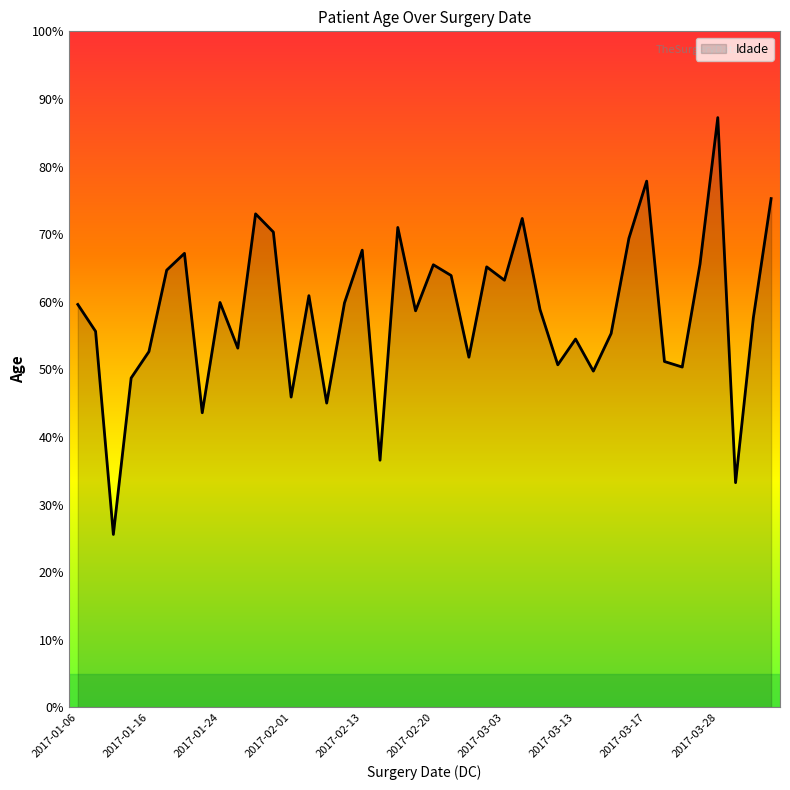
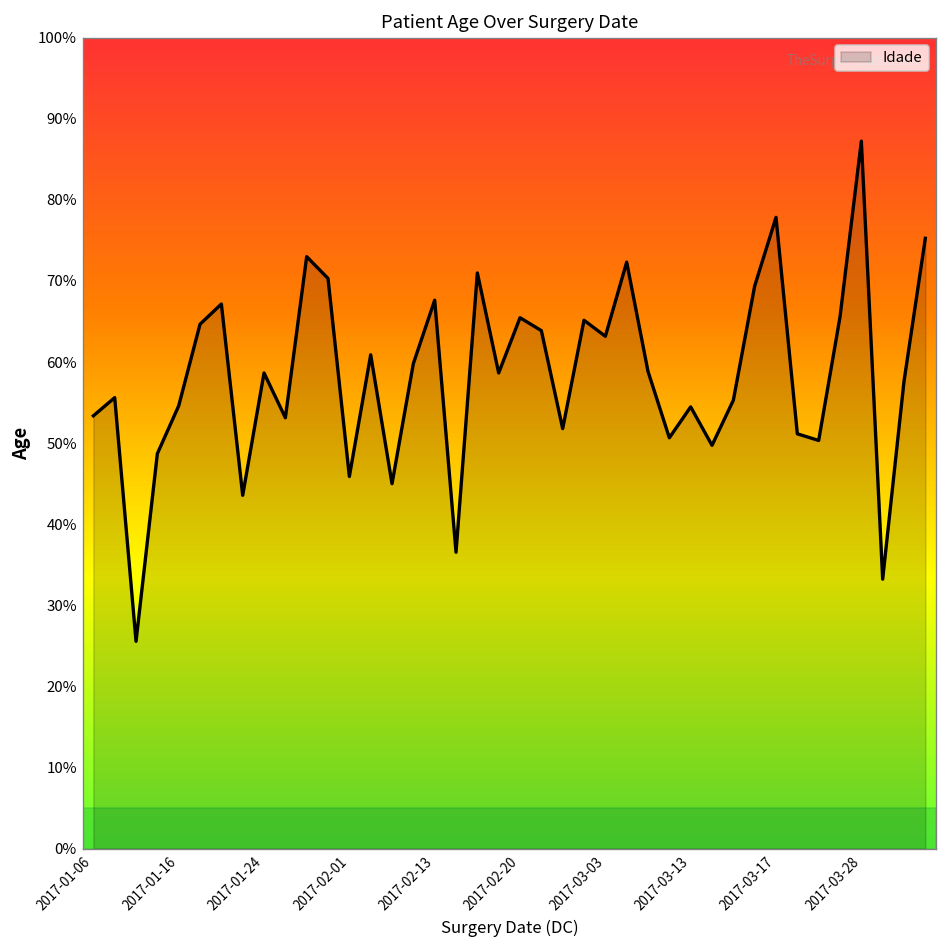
  {
-   "2017-01-06": "60%",
-   "2017-01-16": "53%",
-   "2017-01-24": "60%",
+   "2017-01-06": "53%",
+   "2017-01-16": "55%",
+   "2017-01-24": "59%",
    "2017-02-01": "46%",
    "2017-02-13": "68%",
    "2017-02-20": "65%",
    "2017-03-03": "63%",
    "2017-03-13": "54%",
    "2017-03-28": "87%"
  }
